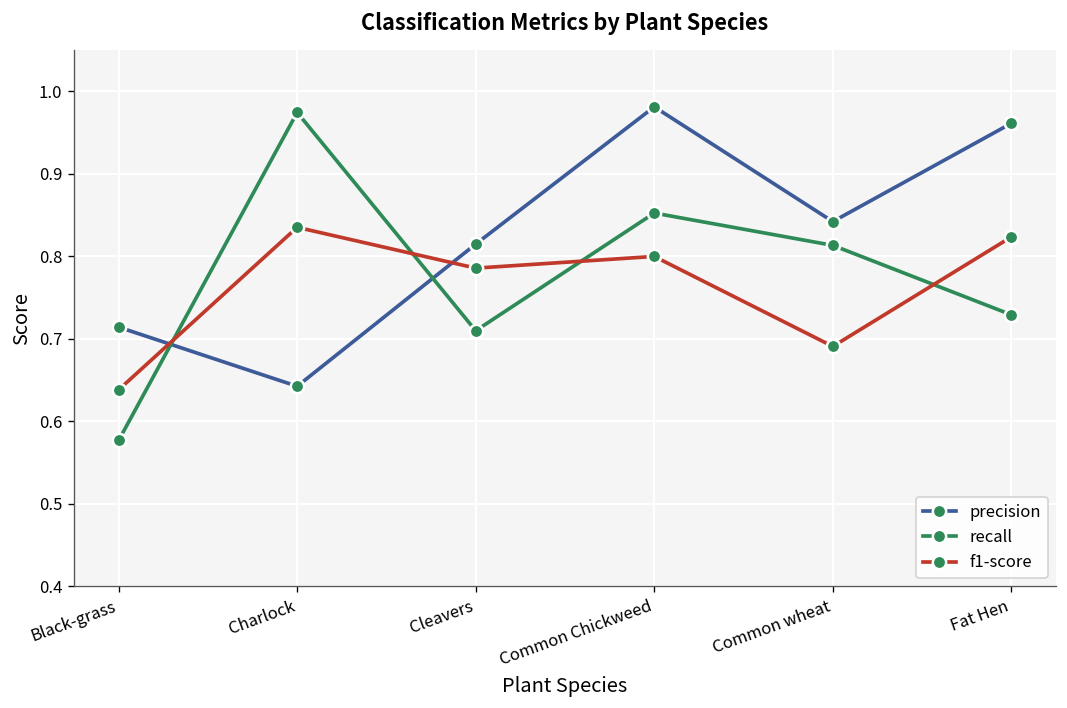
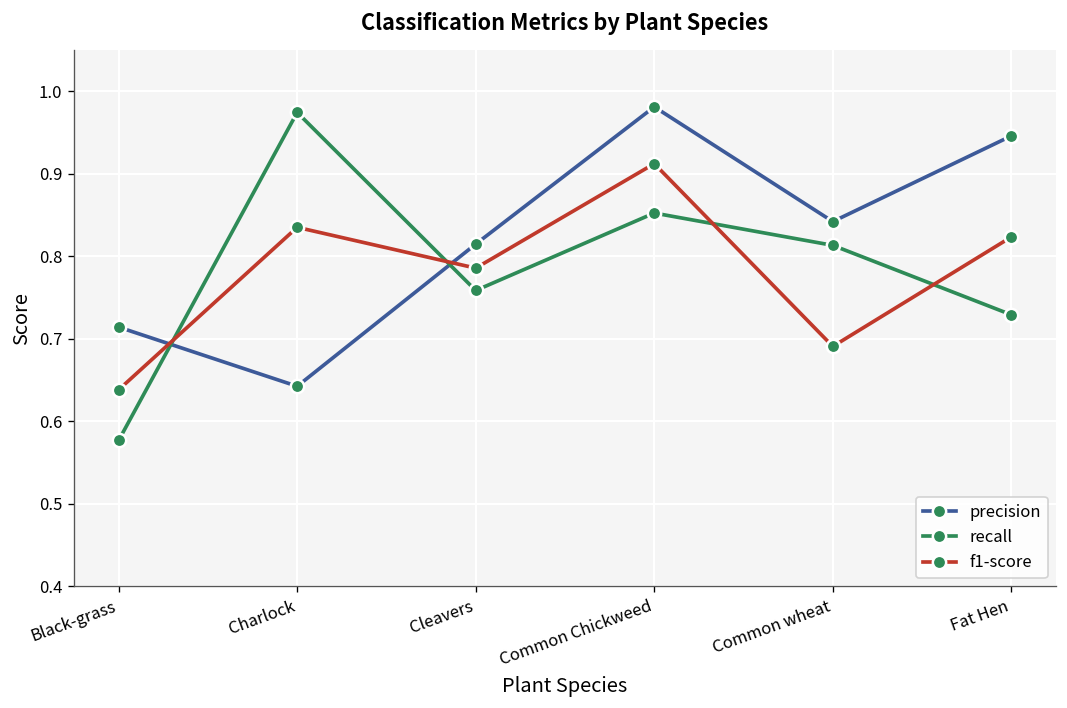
  {
    "precision": {
      "Black-grass": 0.71,
      "Charlock": 0.64,
      "Cleavers": 0.81,
      "Common Chickweed": 0.98,
      "Common wheat": 0.84,
-     "Fat Hen": 0.96
+     "Fat Hen": 0.95
    },
    "recall": {
      "Black-grass": 0.58,
      "Charlock": 0.97,
-     "Cleavers": 0.71,
+     "Cleavers": 0.76,
      "Common Chickweed": 0.85,
      "Common wheat": 0.81,
      "Fat Hen": 0.73
    },
    "f1-score": {
      "Black-grass": 0.64,
      "Charlock": 0.84,
      "Cleavers": 0.79,
-     "Common Chickweed": 0.80,
+     "Common Chickweed": 0.91,
      "Common wheat": 0.69,
      "Fat Hen": 0.82
    }
  }
